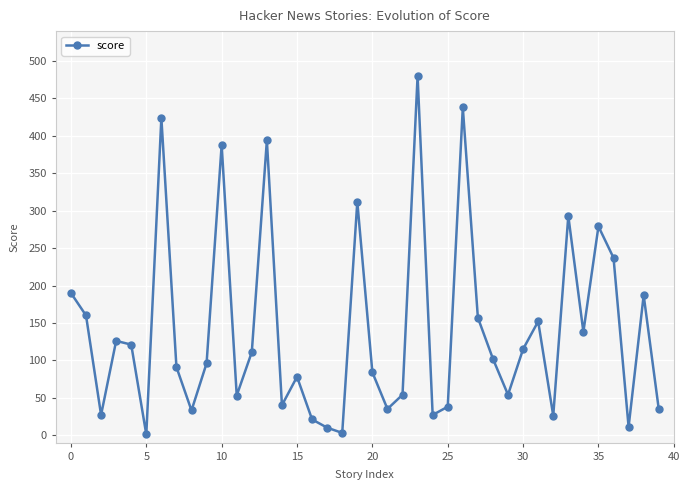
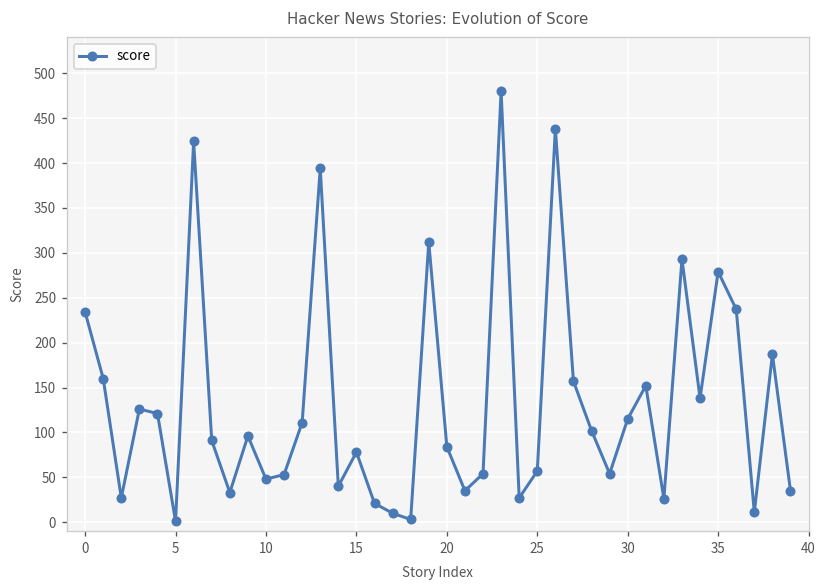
  {
-   "0": 190,
+   "0": 230,
    "5": 0,
-   "10": 390,
+   "10": 50,
    "15": 80,
    "20": 80,
-   "25": 40,
+   "25": 60,
    "30": 120,
    "35": 280
  }
